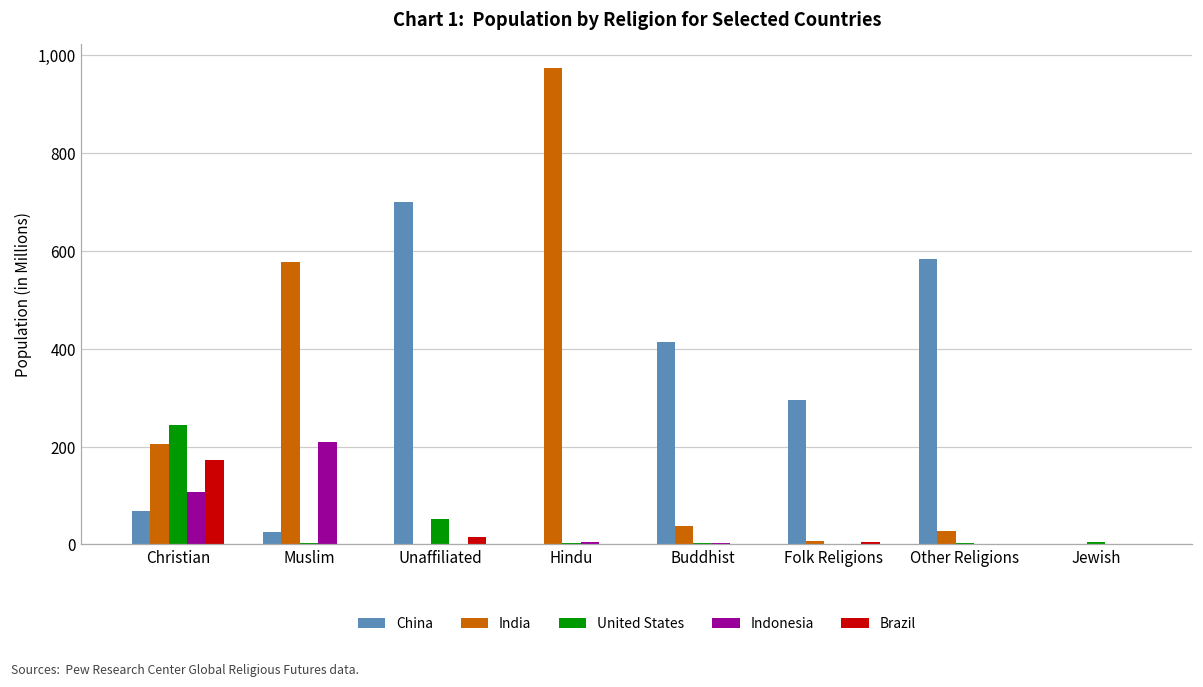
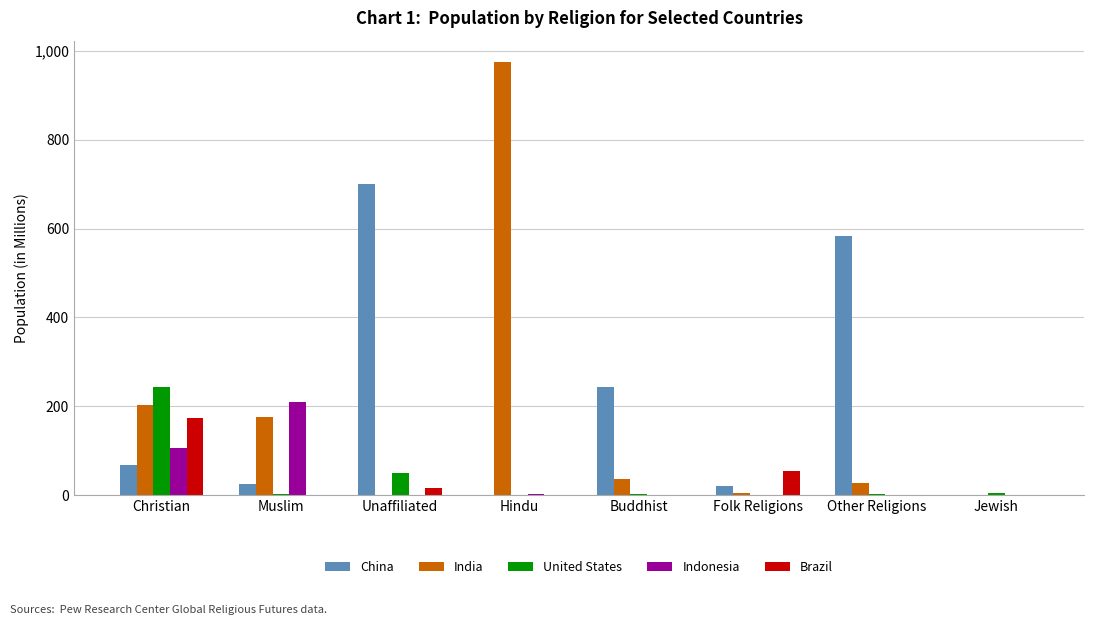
  {
    "China": {
      "Christian": 70,
      "Muslim": 20,
      "Unaffiliated": 700,
-     "Buddhist": 410,
-     "Folk Religions": 290,
+     "Buddhist": 240,
+     "Folk Religions": 20,
      "Other Religions": 580,
      "Jewish": 0
    },
    "India": {
      "Christian": 200,
-     "Muslim": 580,
+     "Muslim": 180,
      "Hindu": 970,
      "Buddhist": 40,
      "Folk Religions": 10,
      "Other Religions": 30
    },
    "United States": {
      "Christian": 240,
      "Unaffiliated": 50,
      "Jewish": 10
    },
    "Indonesia": {
      "Christian": 110,
      "Muslim": 210,
      "Jewish": 0
    },
    "Brazil": {
      "Christian": 170,
      "Unaffiliated": 20,
      "Hindu": 0,
-     "Folk Religions": 10
+     "Folk Religions": 50
    }
  }
